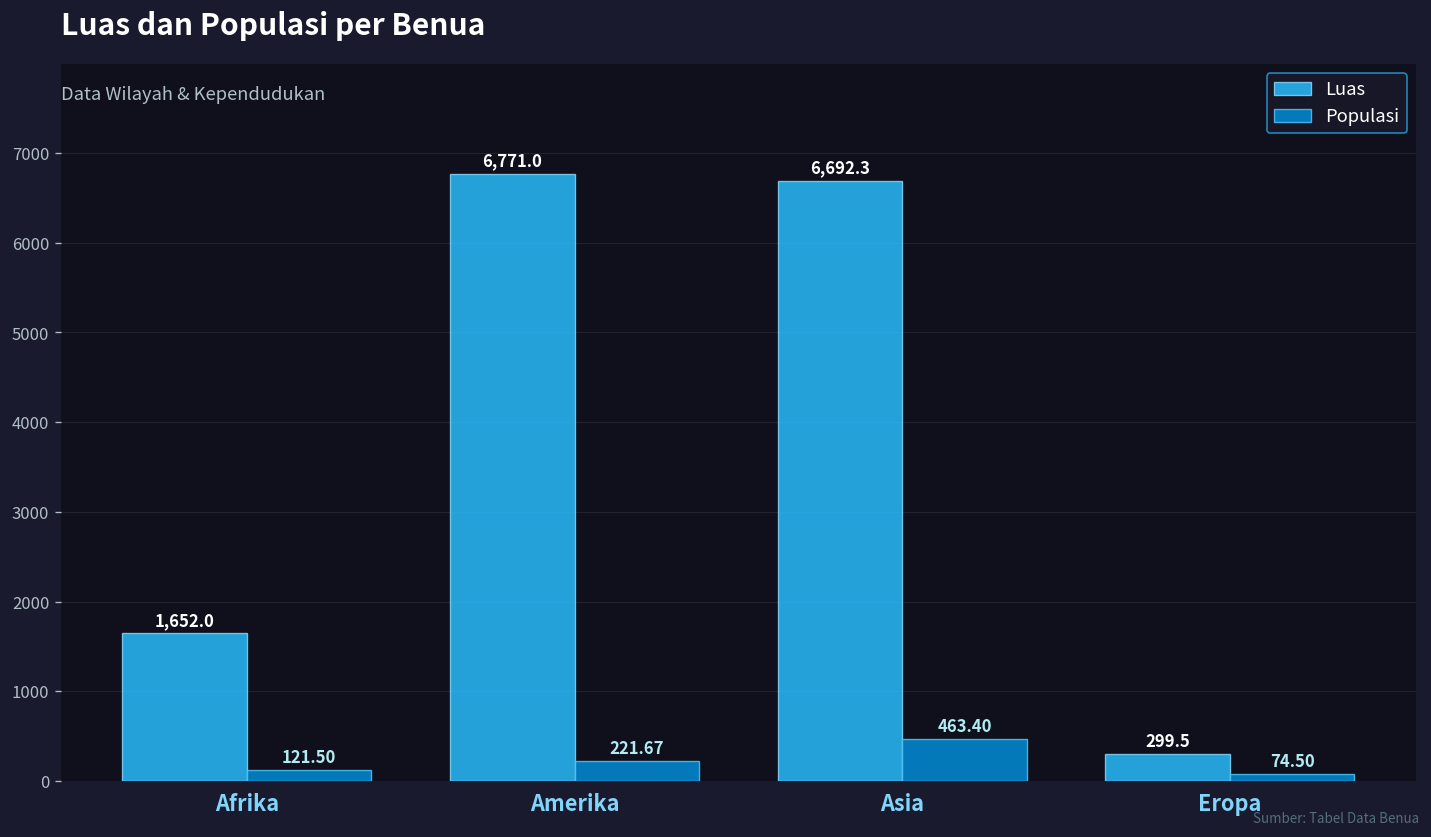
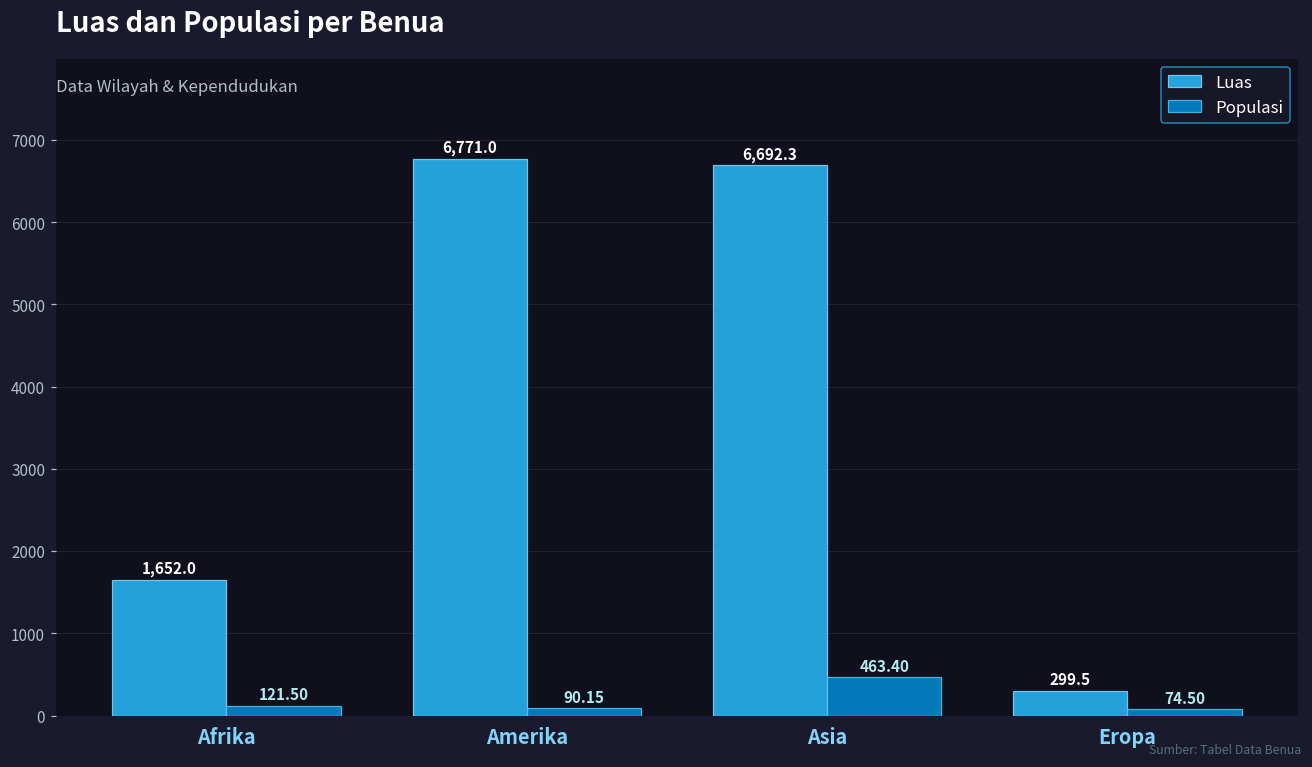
  {
    "Luas": {
      "Afrika": "1,652.0",
      "Amerika": "6,771.0",
      "Asia": "6,692.3",
      "Eropa": "299.5"
    },
    "Populasi": {
      "Afrika": "121.50",
-     "Amerika": "221.67",
+     "Amerika": "90.15",
      "Asia": "463.40",
      "Eropa": "74.50"
    }
  }
